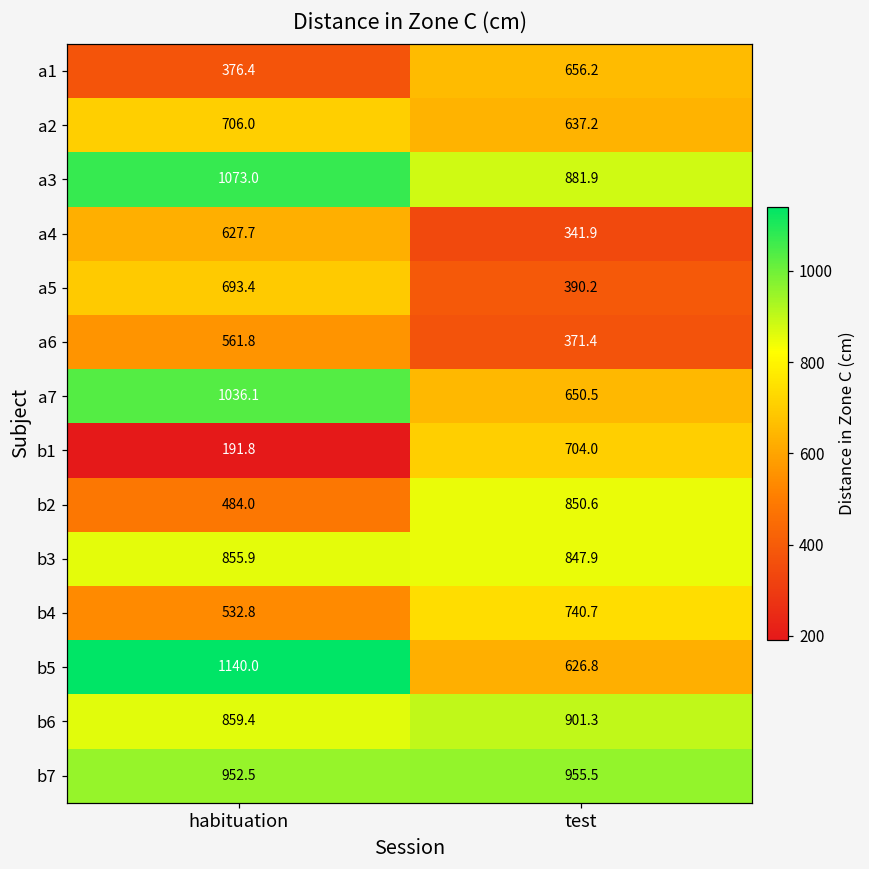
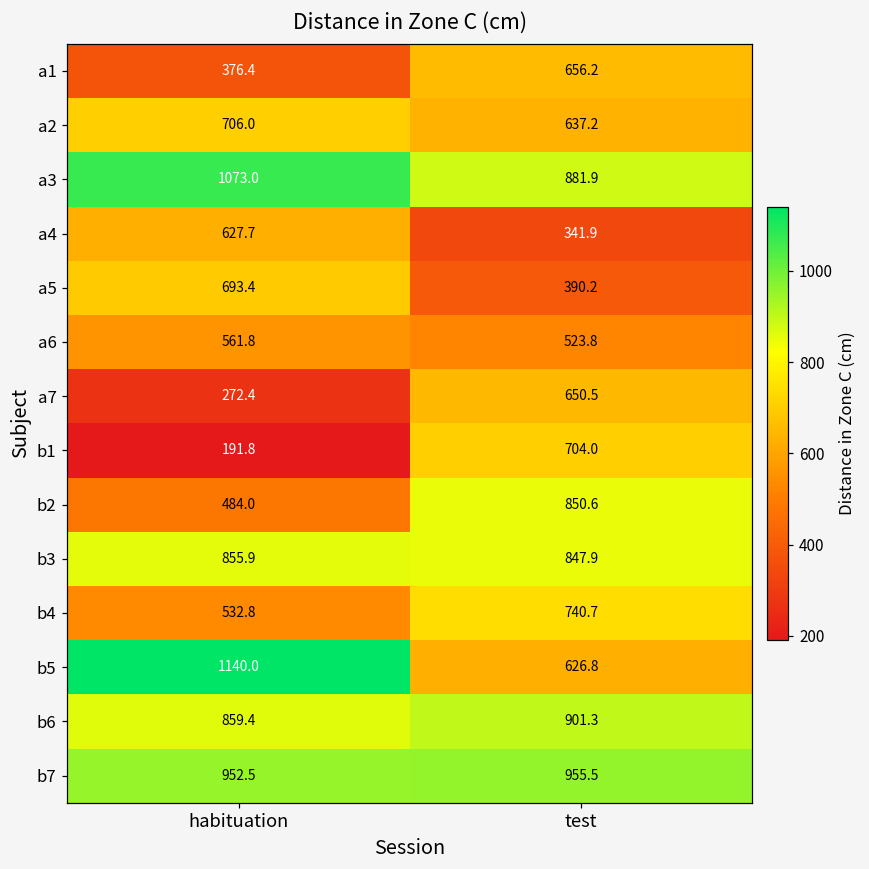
  {
    "a1": {
      "habituation": 376.4,
      "test": 656.2
    },
    "a2": {
      "habituation": 706.0,
      "test": 637.2
    },
    "a3": {
      "habituation": 1073.0,
      "test": 881.9
    },
    "a4": {
      "habituation": 627.7,
      "test": 341.9
    },
    "a5": {
      "habituation": 693.4,
      "test": 390.2
    },
    "a6": {
      "habituation": 561.8,
-     "test": 371.4
+     "test": 523.8
    },
    "a7": {
-     "habituation": 1036.1,
+     "habituation": 272.4,
      "test": 650.5
    },
    "b1": {
      "habituation": 191.8,
      "test": 704.0
    },
    "b2": {
      "habituation": 484.0,
      "test": 850.6
    },
    "b3": {
      "habituation": 855.9,
      "test": 847.9
    },
    "b4": {
      "habituation": 532.8,
      "test": 740.7
    },
    "b5": {
      "habituation": 1140.0,
      "test": 626.8
    },
    "b6": {
      "habituation": 859.4,
      "test": 901.3
    },
    "b7": {
      "habituation": 952.5,
      "test": 955.5
    }
  }
